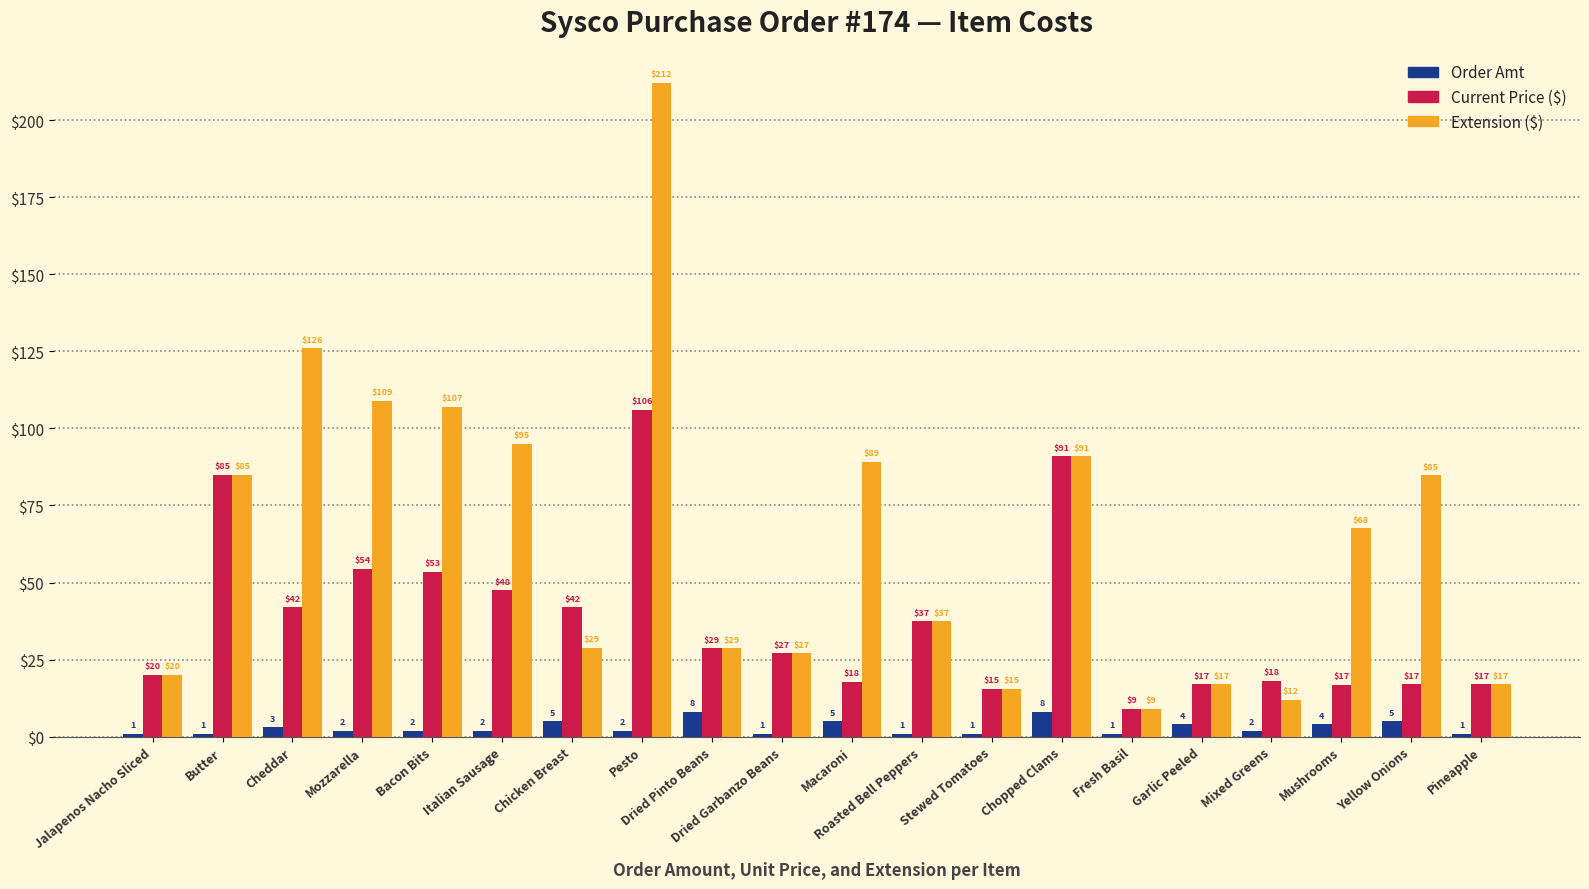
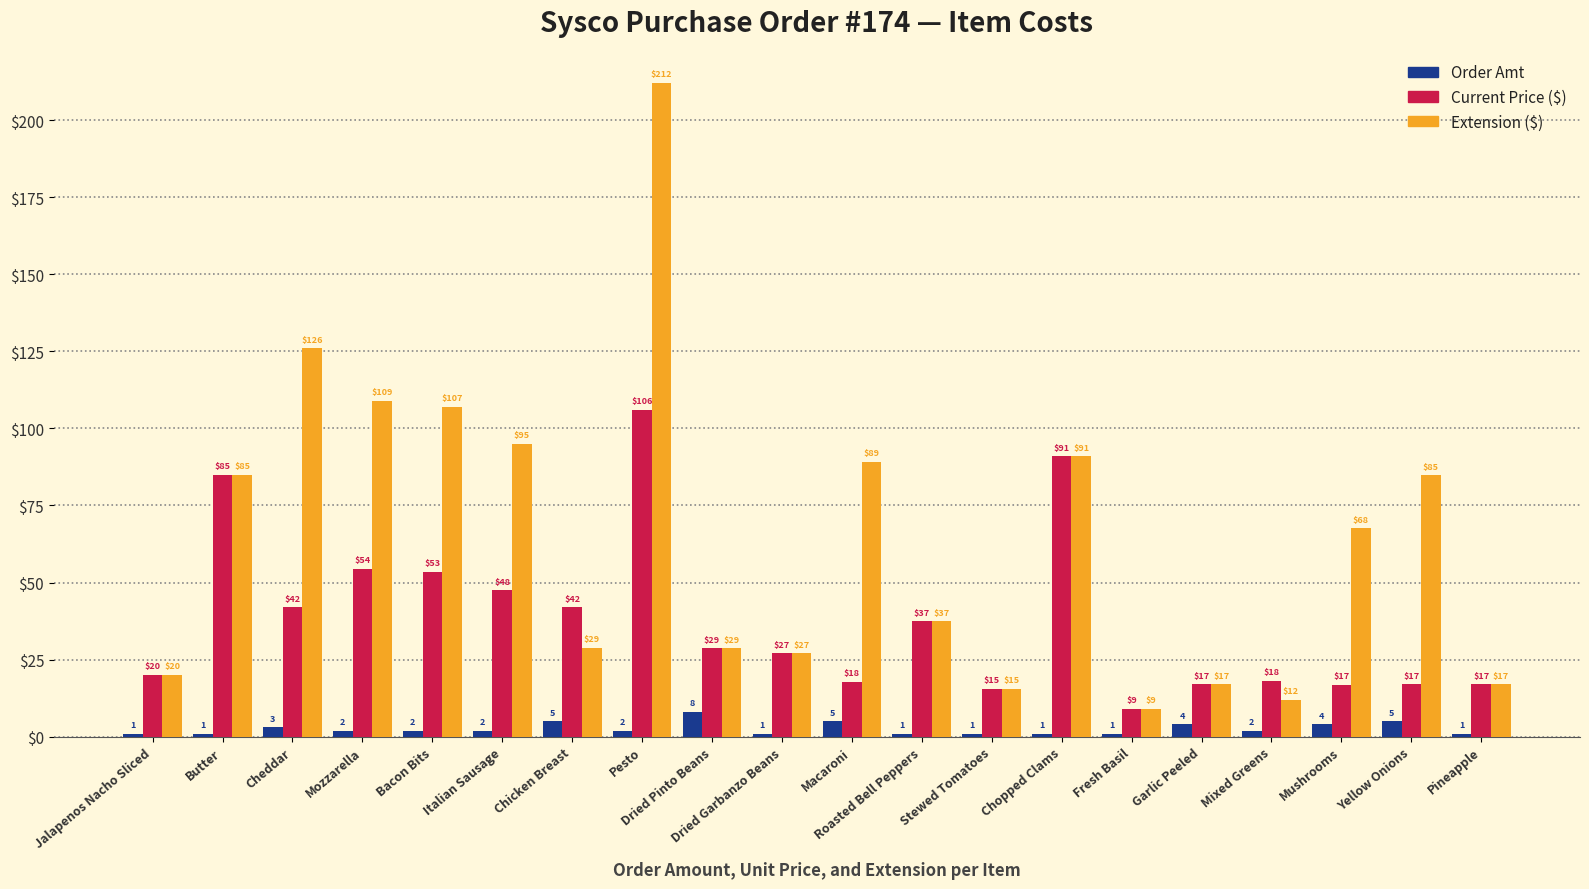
  {
    "Order Amt": {
      "Jalapenos Nacho Sliced": "1",
      "Butter": "1",
      "Cheddar": "3",
      "Mozzarella": "2",
      "Bacon Bits": "2",
      "Italian Sausage": "2",
      "Chicken Breast": "5",
      "Pesto": "2",
      "Dried Pinto Beans": "8",
      "Dried Garbanzo Beans": "1",
      "Macaroni": "5",
      "Roasted Bell Peppers": "1",
      "Stewed Tomatoes": "1",
-     "Chopped Clams": "8",
+     "Chopped Clams": "1",
      "Fresh Basil": "1",
      "Garlic Peeled": "4",
      "Mixed Greens": "2",
      "Mushrooms": "4",
      "Yellow Onions": "5",
      "Pineapple": "1"
    },
    "Current Price ($)": {
      "Jalapenos Nacho Sliced": "$20",
      "Butter": "$85",
      "Cheddar": "$42",
      "Mozzarella": "$54",
      "Bacon Bits": "$53",
      "Italian Sausage": "$48",
      "Chicken Breast": "$42",
      "Pesto": "$106",
      "Dried Pinto Beans": "$29",
      "Dried Garbanzo Beans": "$27",
      "Macaroni": "$18",
      "Roasted Bell Peppers": "$37",
      "Stewed Tomatoes": "$15",
      "Chopped Clams": "$91",
      "Fresh Basil": "$9",
      "Garlic Peeled": "$17",
      "Mixed Greens": "$18",
      "Mushrooms": "$17",
      "Yellow Onions": "$17",
      "Pineapple": "$17"
    },
    "Extension ($)": {
      "Jalapenos Nacho Sliced": "$20",
      "Butter": "$85",
      "Cheddar": "$126",
      "Mozzarella": "$109",
      "Bacon Bits": "$107",
      "Italian Sausage": "$95",
      "Chicken Breast": "$29",
      "Pesto": "$212",
      "Dried Pinto Beans": "$29",
      "Dried Garbanzo Beans": "$27",
      "Macaroni": "$89",
      "Roasted Bell Peppers": "$37",
      "Stewed Tomatoes": "$15",
      "Chopped Clams": "$91",
      "Fresh Basil": "$9",
      "Garlic Peeled": "$17",
      "Mixed Greens": "$12",
      "Mushrooms": "$68",
      "Yellow Onions": "$85",
      "Pineapple": "$17"
    }
  }
